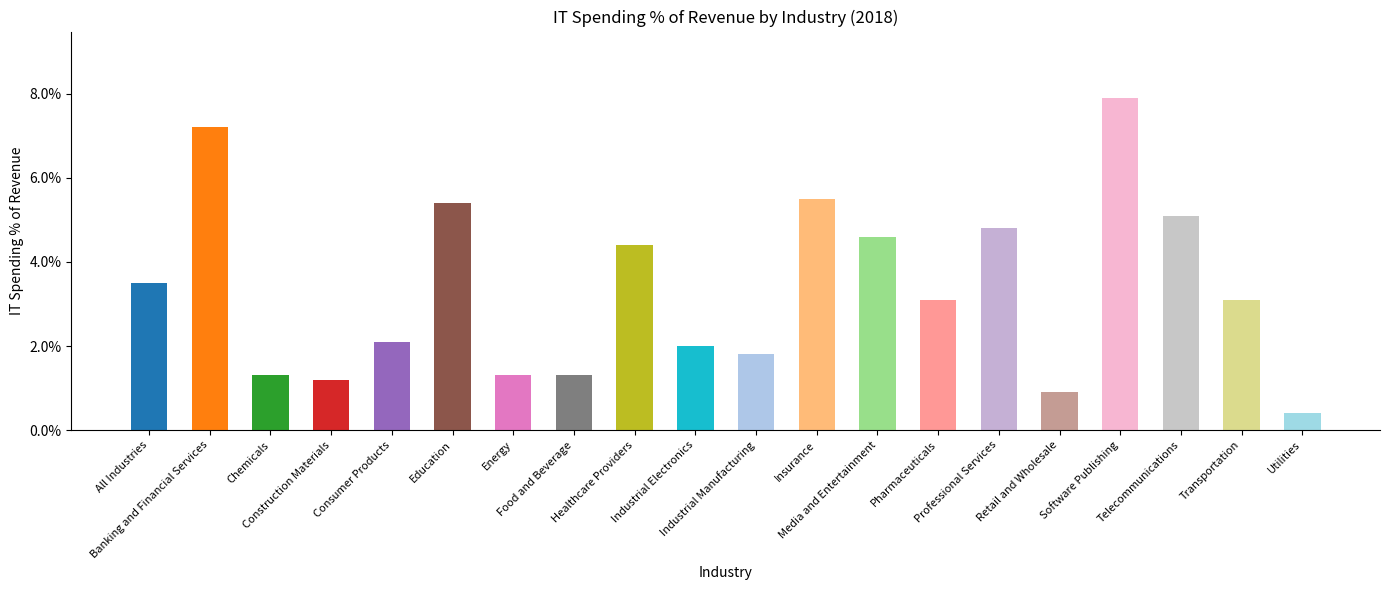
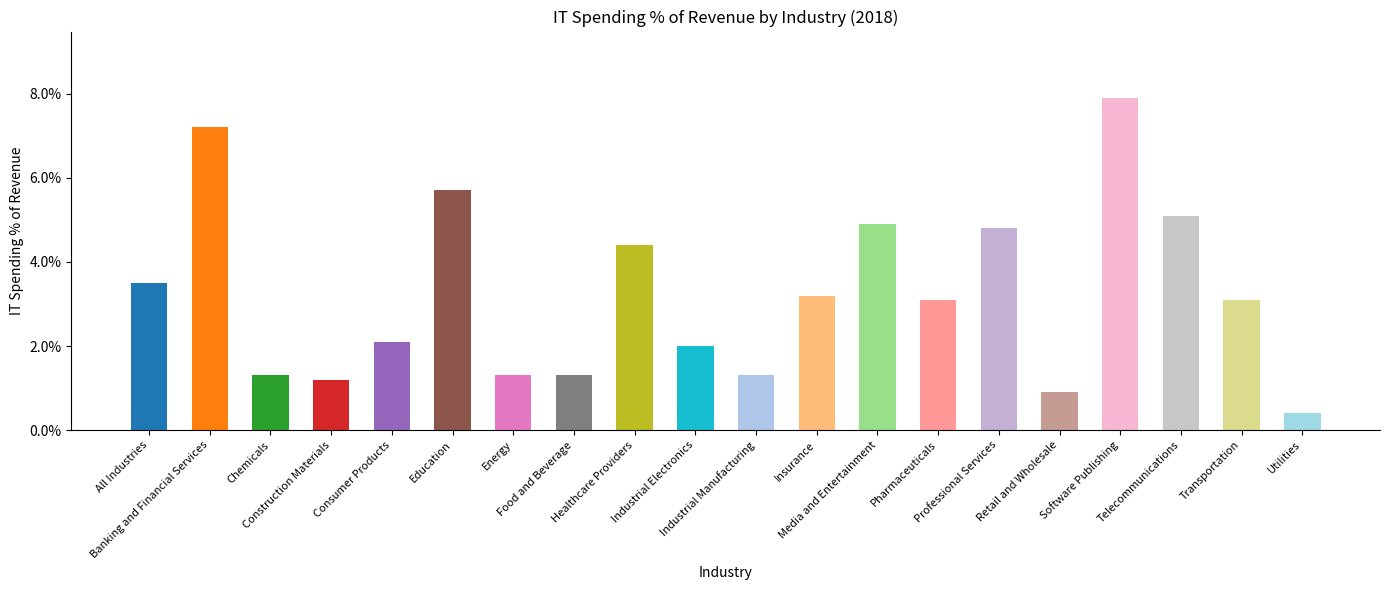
  {
    "All Industries": "3.5%",
    "Banking and Financial Services": "7.2%",
    "Chemicals": "1.3%",
    "Construction Materials": "1.2%",
    "Consumer Products": "2.1%",
-   "Education": "5.4%",
+   "Education": "5.7%",
    "Energy": "1.3%",
    "Food and Beverage": "1.3%",
    "Healthcare Providers": "4.4%",
    "Industrial Electronics": "2.0%",
-   "Industrial Manufacturing": "1.8%",
-   "Insurance": "5.5%",
-   "Media and Entertainment": "4.6%",
+   "Industrial Manufacturing": "1.3%",
+   "Insurance": "3.2%",
+   "Media and Entertainment": "4.9%",
    "Pharmaceuticals": "3.1%",
    "Professional Services": "4.8%",
    "Retail and Wholesale": "0.9%",
    "Software Publishing": "7.9%",
    "Telecommunications": "5.1%",
    "Transportation": "3.1%",
    "Utilities": "0.4%"
  }
